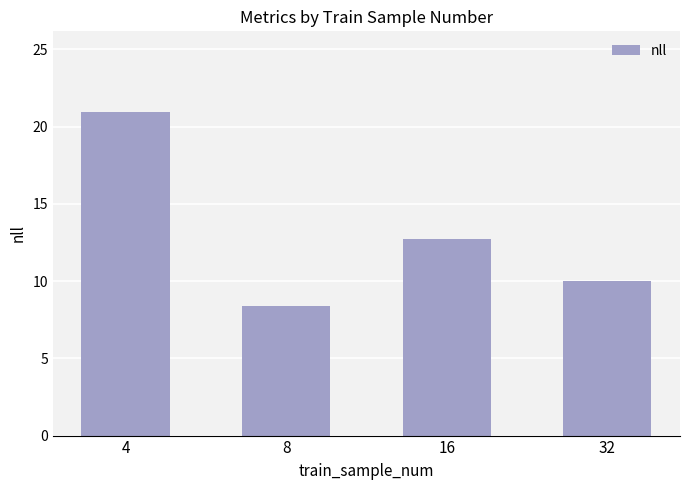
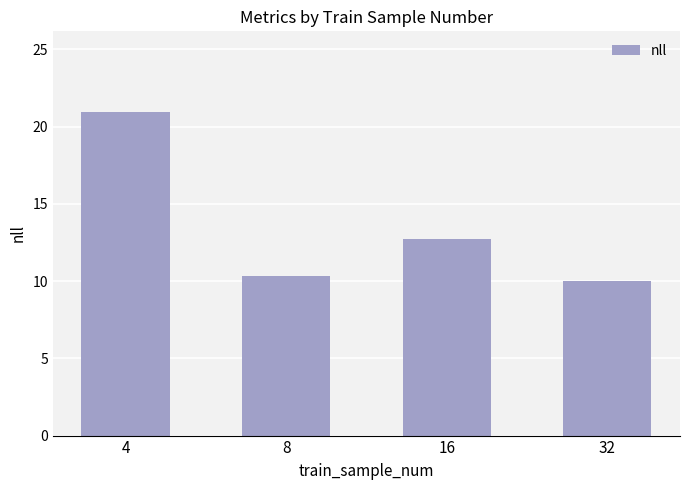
  {
    "4": 20.9,
-   "8": 8.4,
+   "8": 10.3,
    "16": 12.7,
    "32": 10.0
  }
